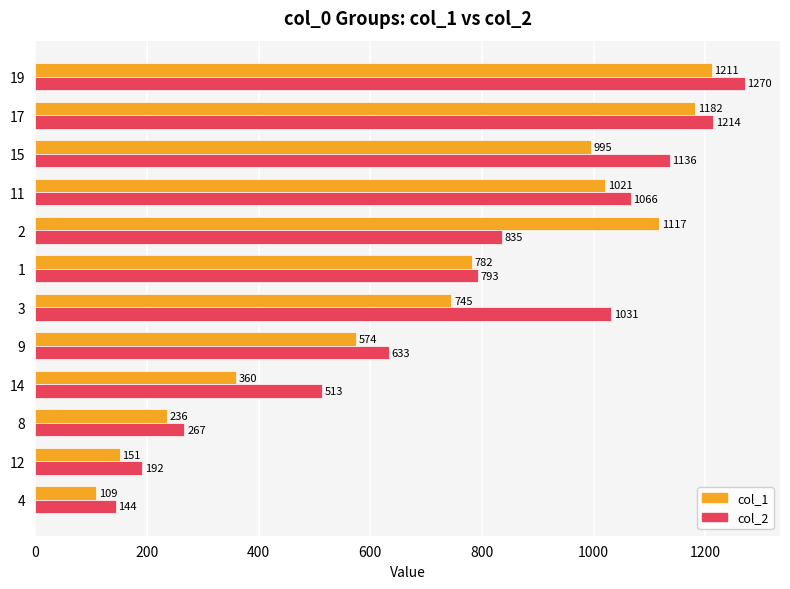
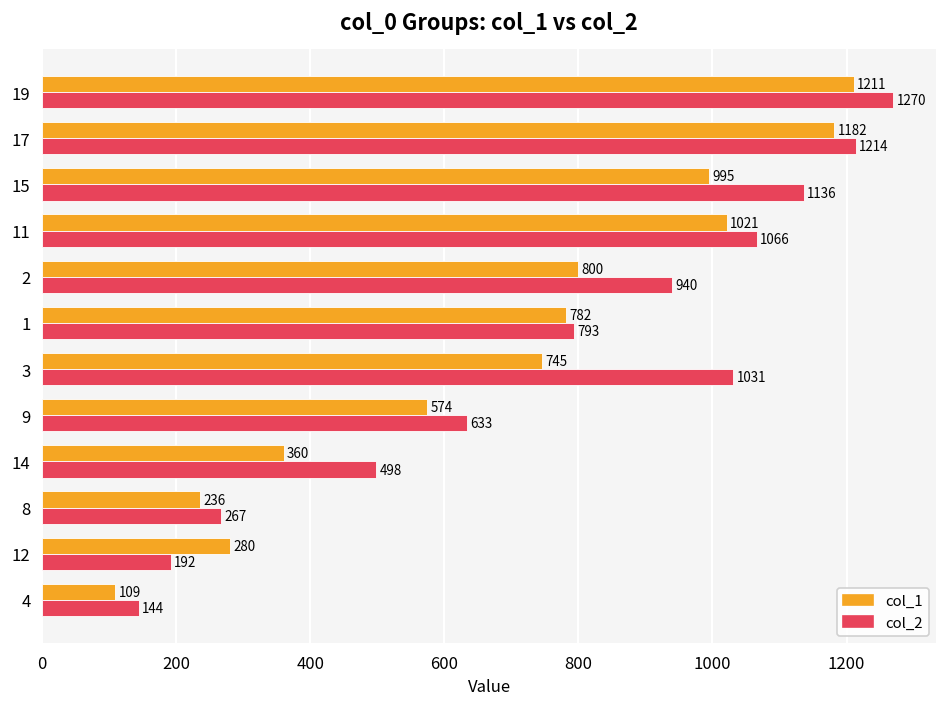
  {
    "col_1": {
      "19": 1211,
      "17": 1182,
      "15": 995,
      "11": 1021,
-     "2": 1117,
+     "2": 800,
      "1": 782,
      "3": 745,
      "9": 574,
      "14": 360,
      "8": 236,
-     "12": 151,
+     "12": 280,
      "4": 109
    },
    "col_2": {
      "19": 1270,
      "17": 1214,
      "15": 1136,
      "11": 1066,
-     "2": 835,
+     "2": 940,
      "1": 793,
      "3": 1031,
      "9": 633,
-     "14": 513,
+     "14": 498,
      "8": 267,
      "12": 192,
      "4": 144
    }
  }
